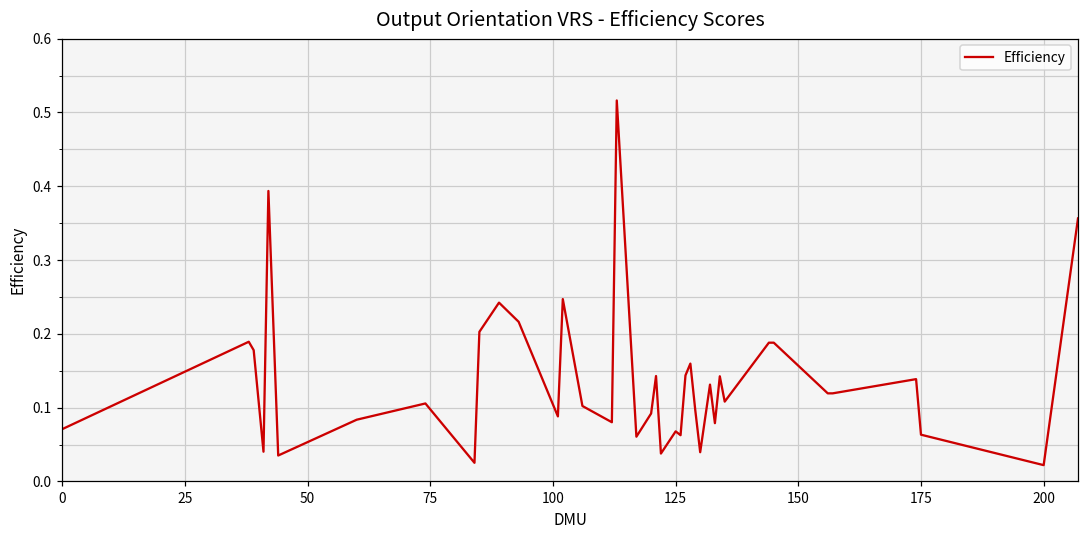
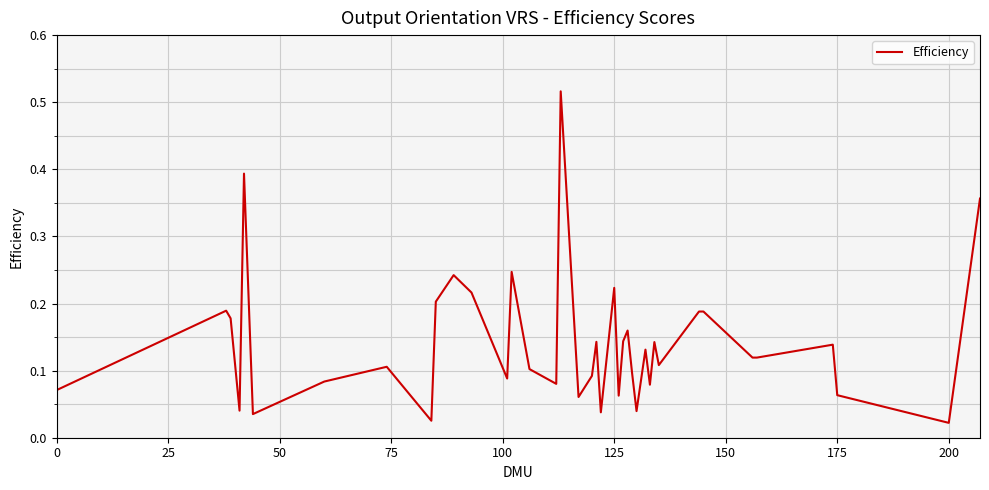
  {
    "0": 0.07,
-   "125": 0.07,
+   "125": 0.22,
    "175": 0.06,
    "200": 0.02
  }
